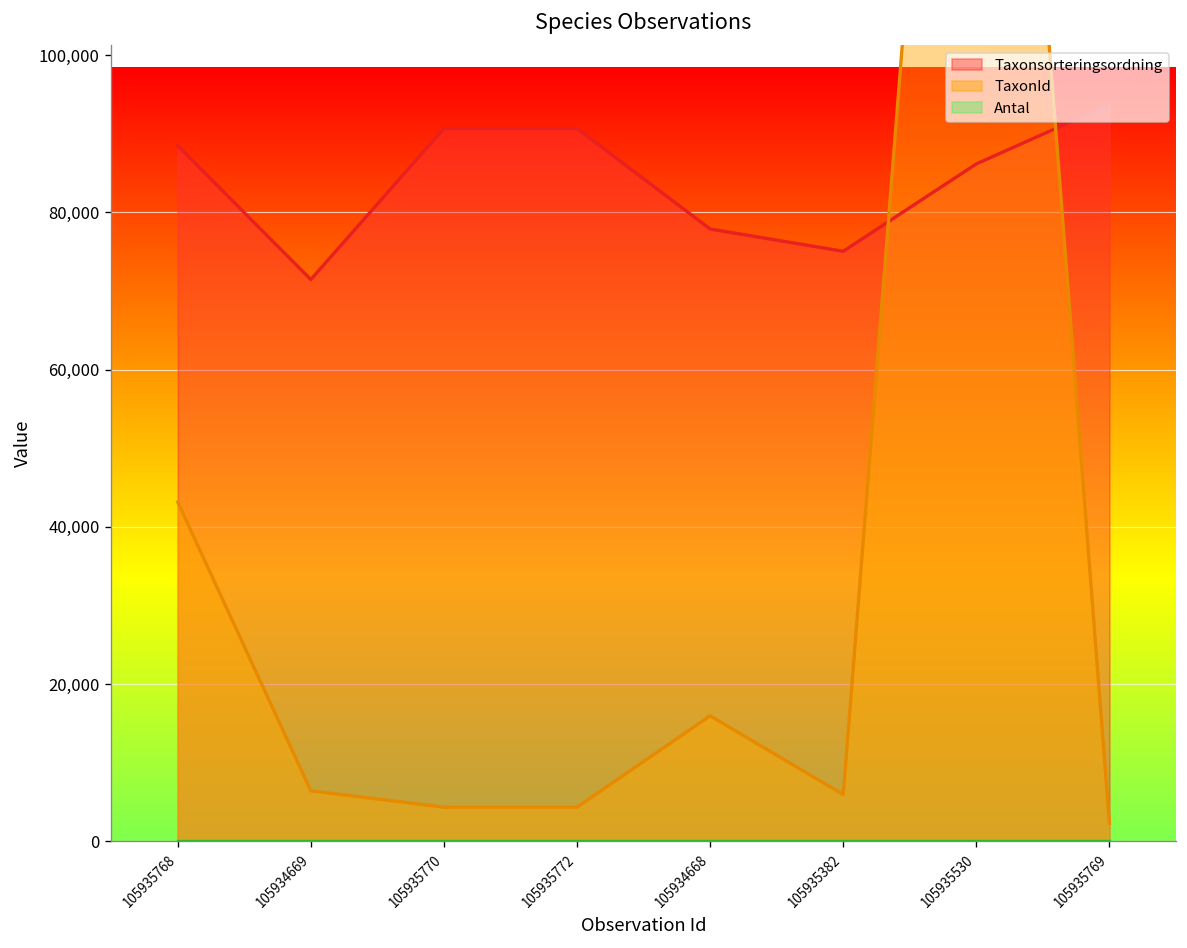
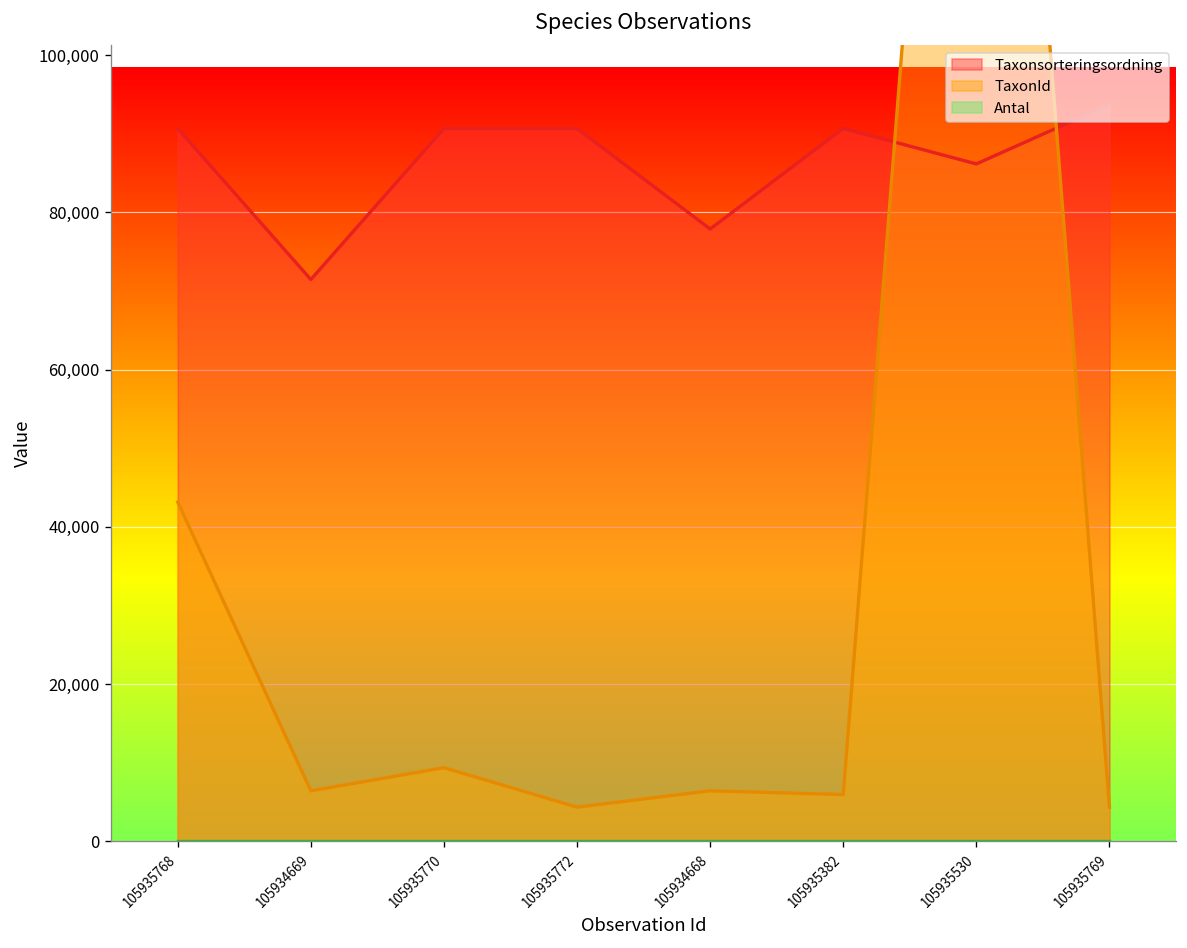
  {
    "Taxonsorteringsordning": {
-     "105935768": "88,000",
+     "105935768": "91,000",
      "105934669": "71,000",
      "105935770": "91,000",
      "105935772": "91,000",
      "105934668": "78,000",
-     "105935382": "75,000",
+     "105935382": "91,000",
      "105935530": "86,000"
    },
    "TaxonId": {
      "105935768": "43,000",
      "105934669": "6,000",
-     "105935770": "4,000",
+     "105935770": "9,000",
      "105935772": "4,000",
-     "105934668": "16,000",
+     "105934668": "6,000",
      "105935382": "6,000",
-     "105935769": "2,000"
+     "105935769": "4,000"
    },
    "Antal": {
      "105935768": "0",
      "105934669": "0",
      "105935770": "0",
      "105935772": "0",
      "105934668": "0",
      "105935382": "0",
      "105935530": "0",
      "105935769": "0"
    }
  }
